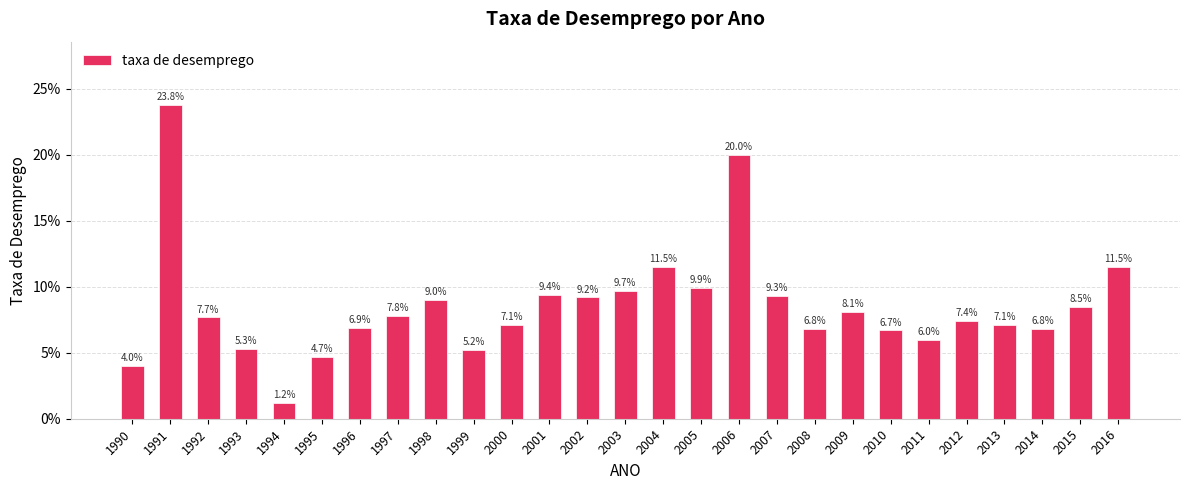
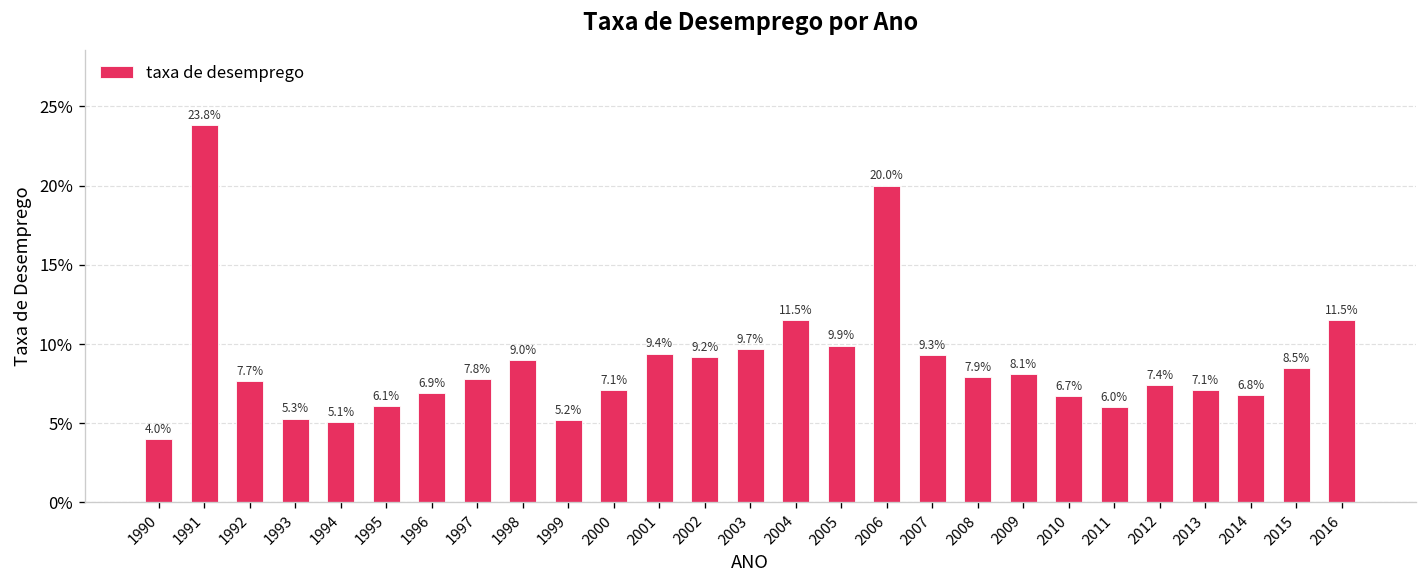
  {
    "1990": "4.0%",
    "1991": "23.8%",
    "1992": "7.7%",
    "1993": "5.3%",
-   "1994": "1.2%",
-   "1995": "4.7%",
+   "1994": "5.1%",
+   "1995": "6.1%",
    "1996": "6.9%",
    "1997": "7.8%",
    "1998": "9.0%",
    "1999": "5.2%",
    "2000": "7.1%",
    "2001": "9.4%",
    "2002": "9.2%",
    "2003": "9.7%",
    "2004": "11.5%",
    "2005": "9.9%",
    "2006": "20.0%",
    "2007": "9.3%",
-   "2008": "6.8%",
+   "2008": "7.9%",
    "2009": "8.1%",
    "2010": "6.7%",
    "2011": "6.0%",
    "2012": "7.4%",
    "2013": "7.1%",
    "2014": "6.8%",
    "2015": "8.5%",
    "2016": "11.5%"
  }
